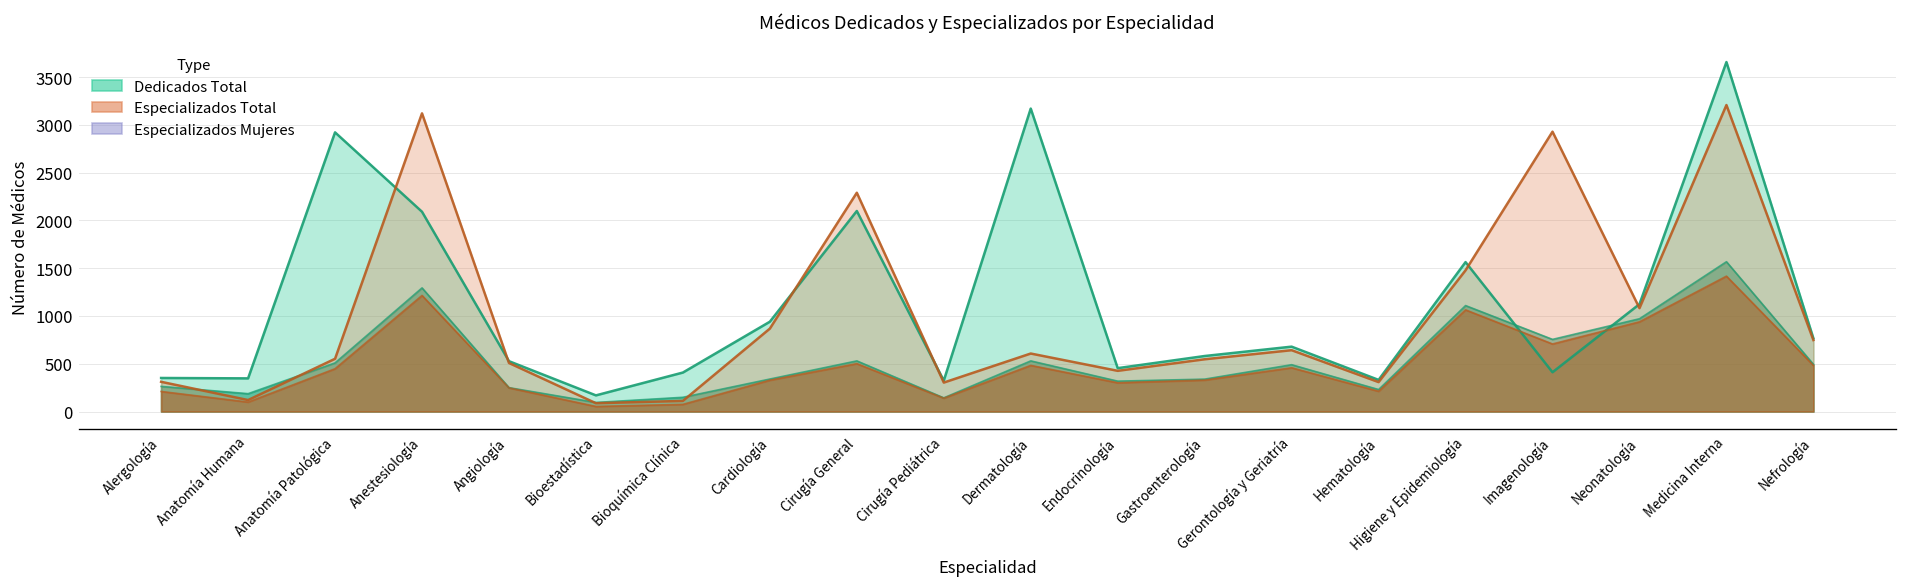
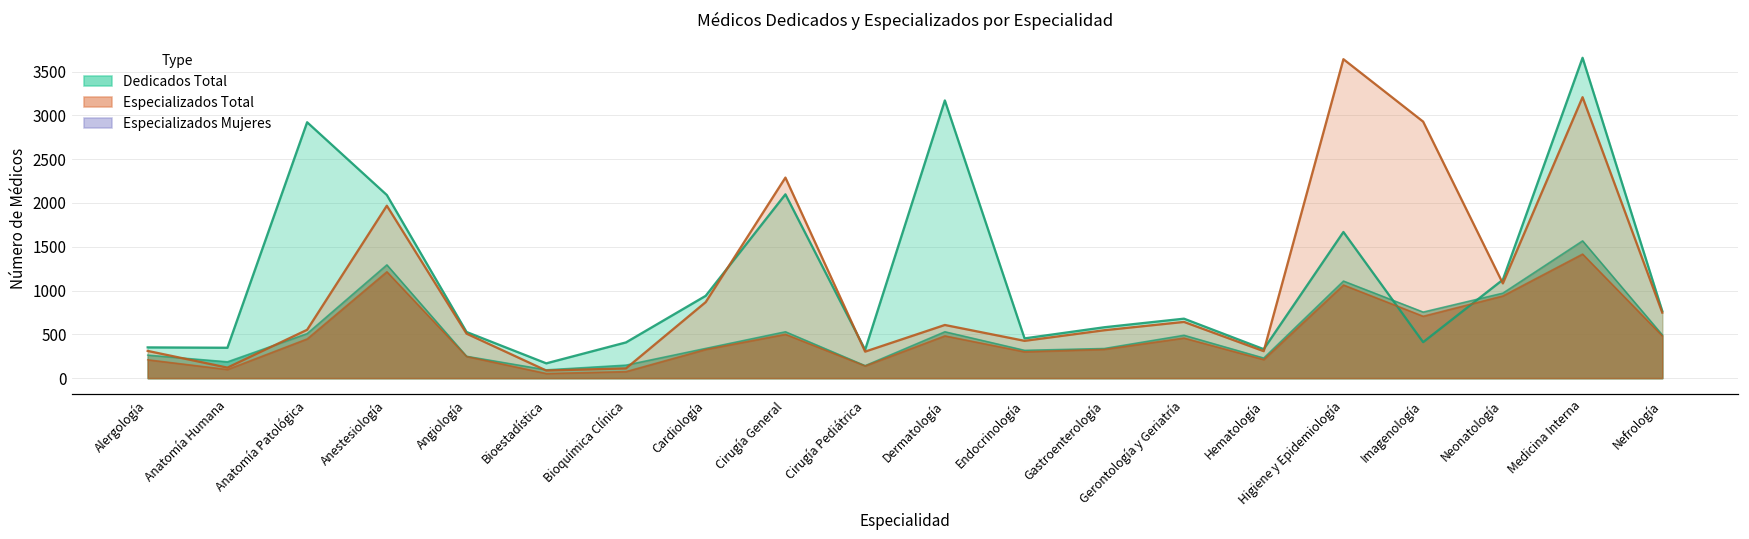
  {
    "Dedicados Total": {
      "Alergología": 400,
      "Anatomía Humana": 300,
      "Anatomía Patológica": 2900,
      "Anestesiología": 2100,
      "Bioestadística": 200,
      "Bioquímica Clínica": 400,
      "Cardiología": 900,
      "Cirugía General": 2100,
      "Dermatología": 3200,
      "Gastroenterología": 600,
      "Gerontología y Geriatría": 700,
-     "Higiene y Epidemiología": 1600,
+     "Higiene y Epidemiología": 1700,
      "Imagenología": 400,
      "Neonatología": 1100,
      "Medicina Interna": 3700
    },
    "Especializados Total": {
      "Alergología": 300,
      "Anatomía Patológica": 600,
-     "Anestesiología": 3100,
+     "Anestesiología": 2000,
      "Bioquímica Clínica": 100,
      "Cardiología": 900,
      "Cirugía General": 2300,
      "Dermatología": 600,
      "Gastroenterología": 500,
      "Gerontología y Geriatría": 600,
-     "Higiene y Epidemiología": 1500,
+     "Higiene y Epidemiología": 3600,
      "Imagenología": 2900,
      "Neonatología": 1100,
      "Medicina Interna": 3200
    }
  }
